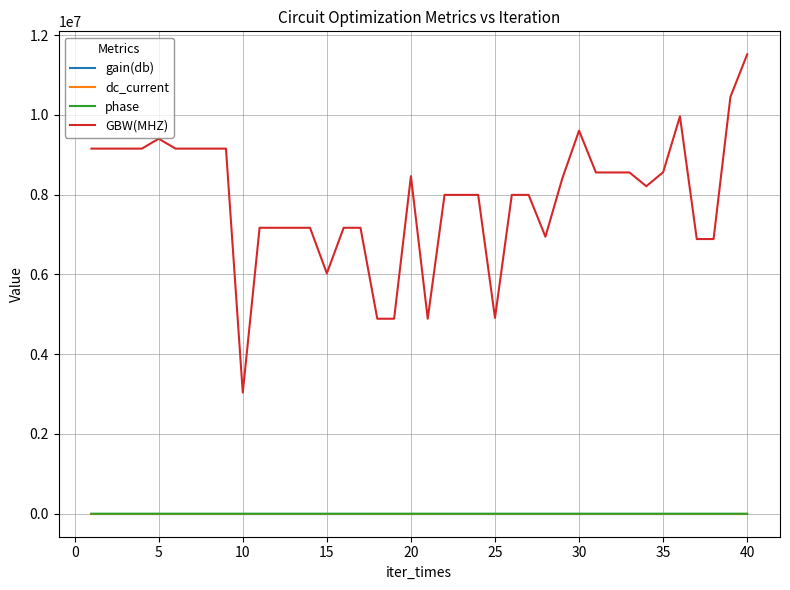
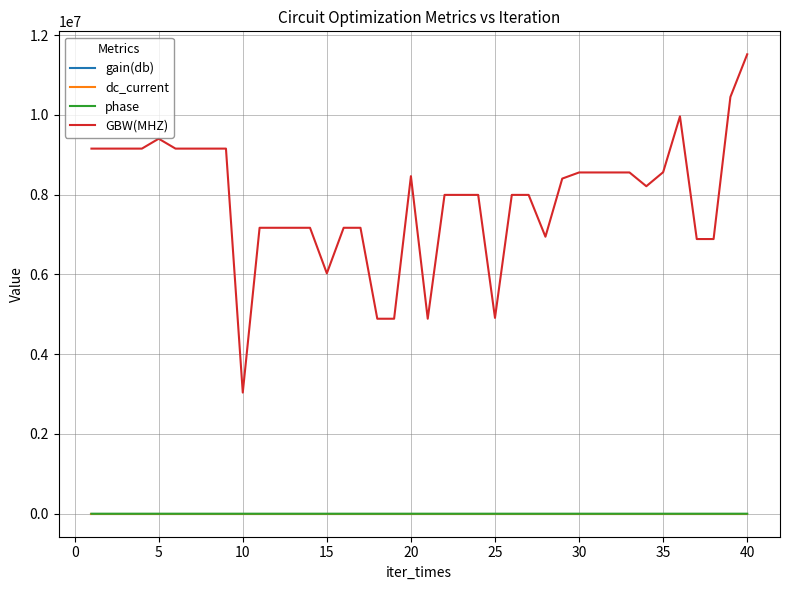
  {
    "phase": {
      "5": 0,
      "10": 0,
      "15": 0,
      "20": 0,
      "25": 0,
      "30": 0,
      "35": 0,
      "40": 0
    },
    "GBW(MHZ)": {
      "5": 9400000,
      "10": 3000000,
      "15": 6000000,
      "20": 8500000,
      "25": 4900000,
-     "30": 9600000,
+     "30": 8600000,
      "35": 8600000,
      "40": 11500000
    }
  }
